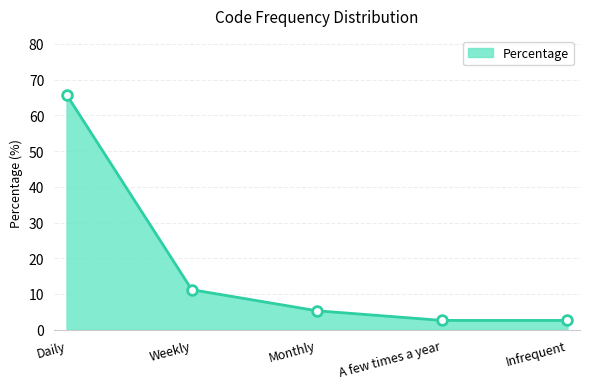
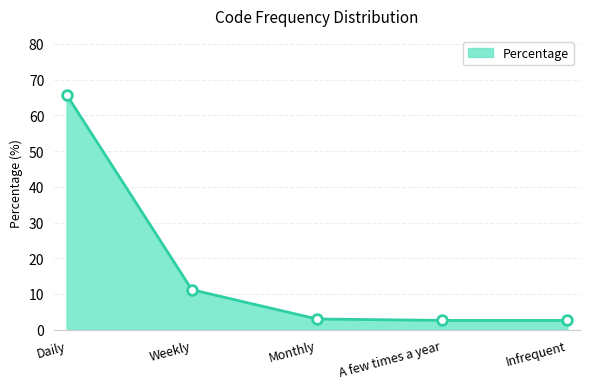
  {
    "Daily": 66,
    "Weekly": 11,
-   "Monthly": 5,
+   "Monthly": 3,
    "A few times a year": 3,
    "Infrequent": 3
  }
